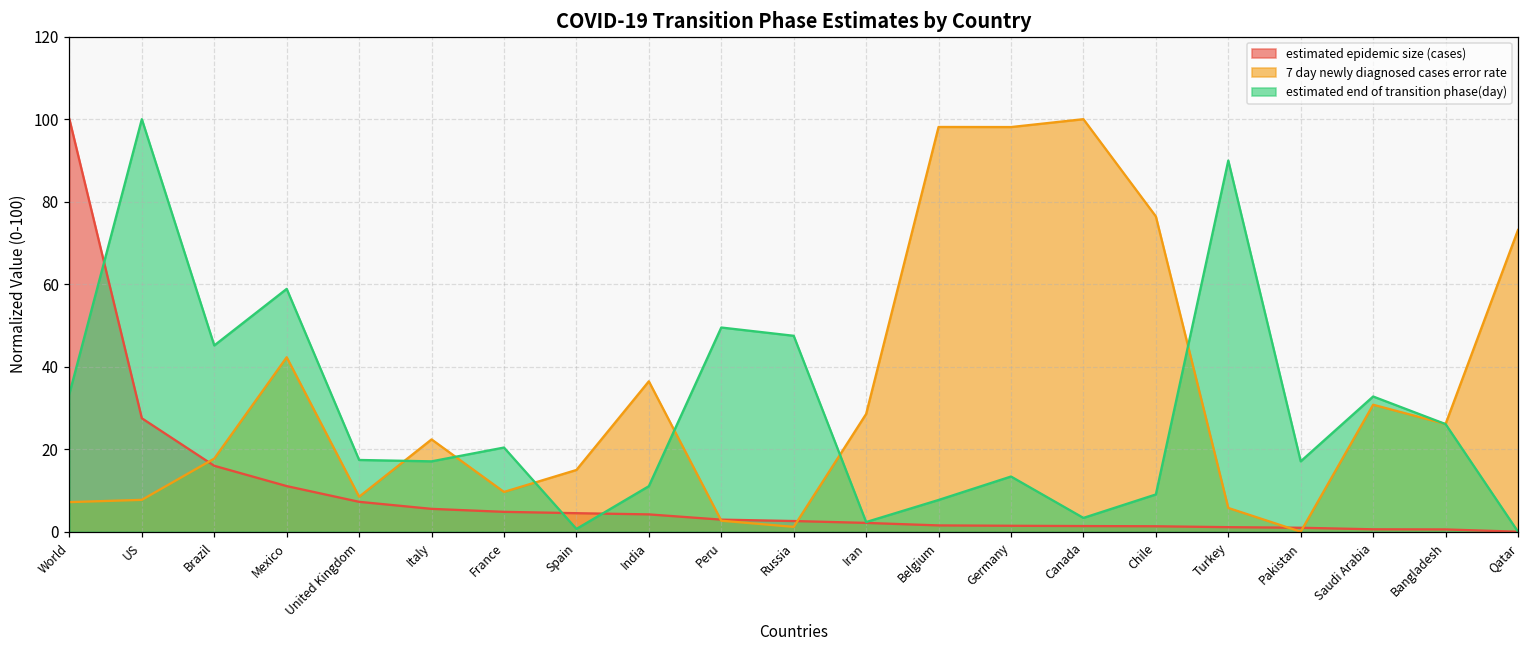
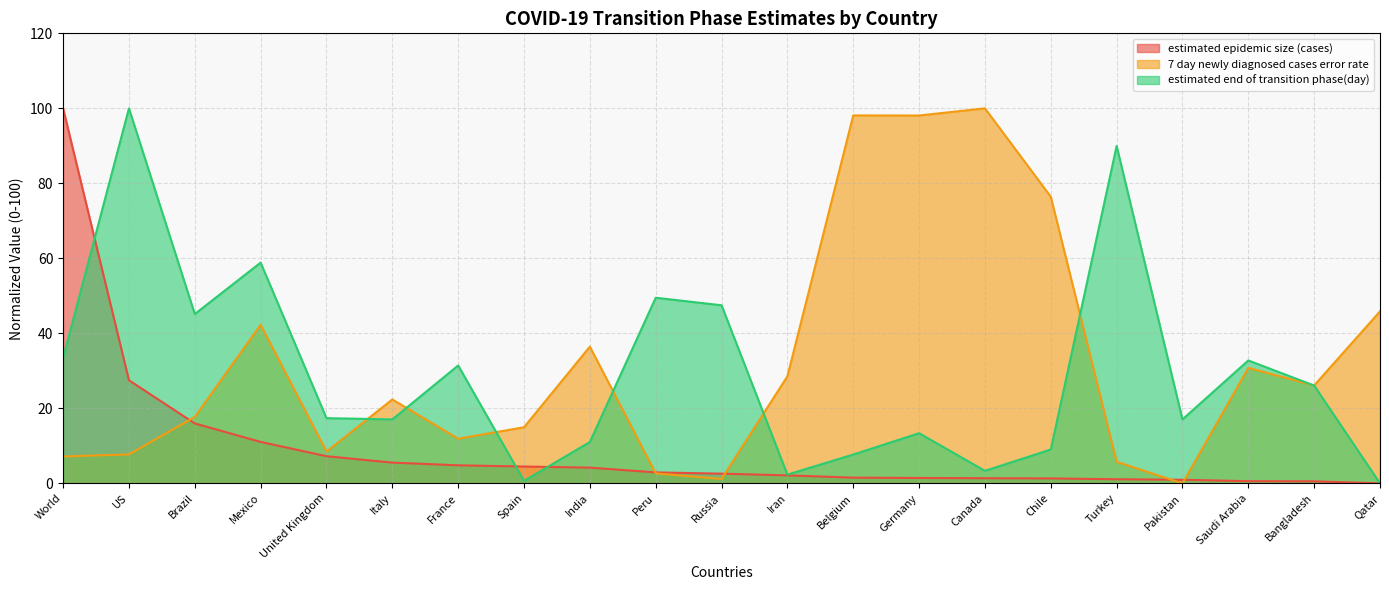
  {
    "estimated epidemic size (cases)": {
      "World": 100,
      "US": 27,
      "Brazil": 16,
      "Mexico": 11,
      "United Kingdom": 7,
      "Italy": 6,
      "France": 5,
      "Spain": 4,
      "India": 4,
      "Russia": 3,
      "Belgium": 2,
      "Germany": 1,
      "Canada": 1,
      "Chile": 1,
      "Turkey": 1,
      "Pakistan": 1,
      "Saudi Arabia": 1,
      "Bangladesh": 1
    },
    "7 day newly diagnosed cases error rate": {
      "World": 7,
      "US": 8,
      "Brazil": 18,
      "Mexico": 42,
      "United Kingdom": 8,
      "Italy": 22,
-     "France": 10,
+     "France": 12,
      "Spain": 15,
      "India": 36,
      "Russia": 1,
      "Iran": 29,
      "Belgium": 98,
      "Germany": 98,
      "Canada": 100,
      "Chile": 76,
      "Turkey": 6,
      "Pakistan": 0,
      "Saudi Arabia": 31,
-     "Qatar": 73
+     "Qatar": 46
    },
    "estimated end of transition phase(day)": {
      "World": 33,
      "US": 100,
      "Brazil": 45,
      "Mexico": 59,
      "United Kingdom": 17,
      "Italy": 17,
-     "France": 20,
+     "France": 31,
      "Spain": 1,
      "India": 11,
      "Peru": 49,
      "Russia": 47,
      "Belgium": 8,
      "Germany": 13,
      "Canada": 3,
      "Chile": 9,
      "Turkey": 90,
      "Pakistan": 17,
      "Saudi Arabia": 33
    }
  }
